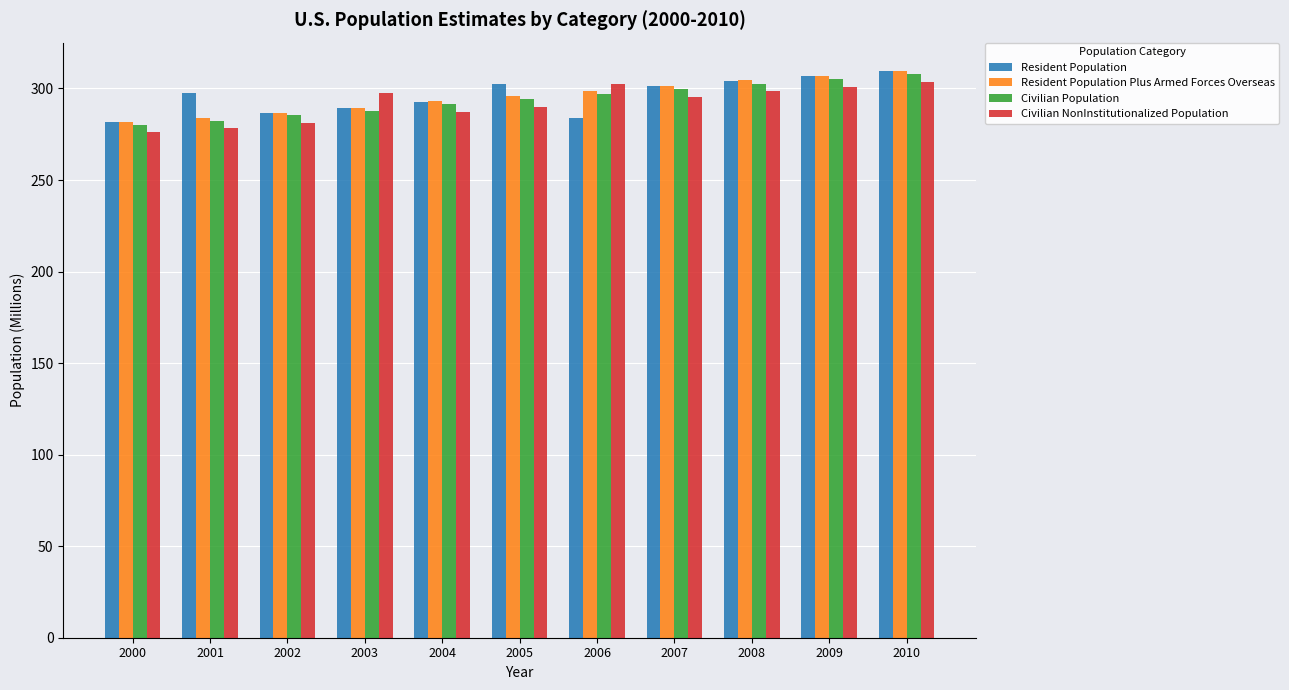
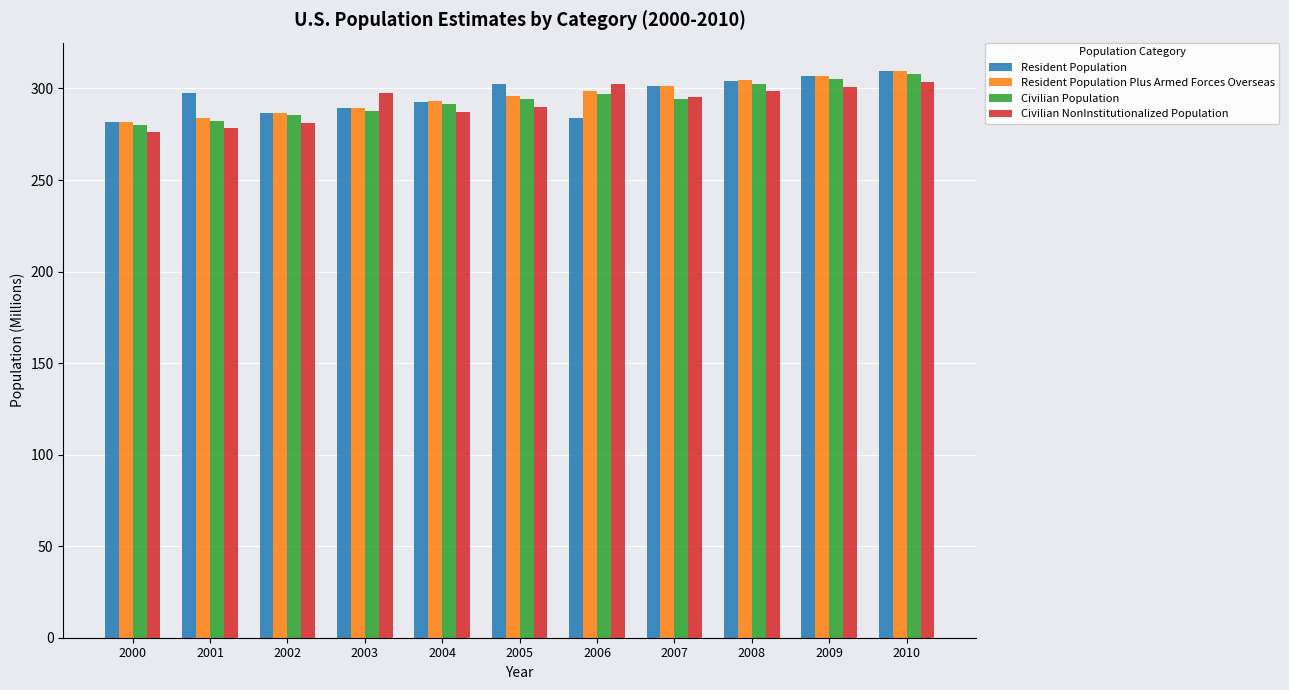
  {
    "Resident Population": {
      "2000": 281,
      "2001": 297,
      "2002": 286,
      "2003": 289,
      "2004": 293,
      "2005": 302,
      "2006": 284,
      "2007": 301,
      "2008": 304,
      "2009": 307,
      "2010": 309
    },
    "Resident Population Plus Armed Forces Overseas": {
      "2000": 282,
      "2001": 284,
      "2002": 287,
      "2003": 290,
      "2004": 293,
      "2005": 296,
      "2006": 299,
      "2007": 302,
      "2008": 304,
      "2009": 307,
      "2010": 310
    },
    "Civilian Population": {
      "2000": 280,
      "2001": 282,
      "2002": 285,
      "2003": 288,
      "2004": 291,
      "2005": 294,
      "2006": 297,
-     "2007": 300,
+     "2007": 294,
      "2008": 303,
      "2009": 305,
      "2010": 308
    },
    "Civilian NonInstitutionalized Population": {
      "2000": 276,
      "2001": 278,
      "2002": 281,
      "2003": 297,
      "2004": 287,
      "2005": 290,
      "2006": 303,
      "2007": 295,
      "2008": 298,
      "2009": 301,
      "2010": 304
    }
  }
